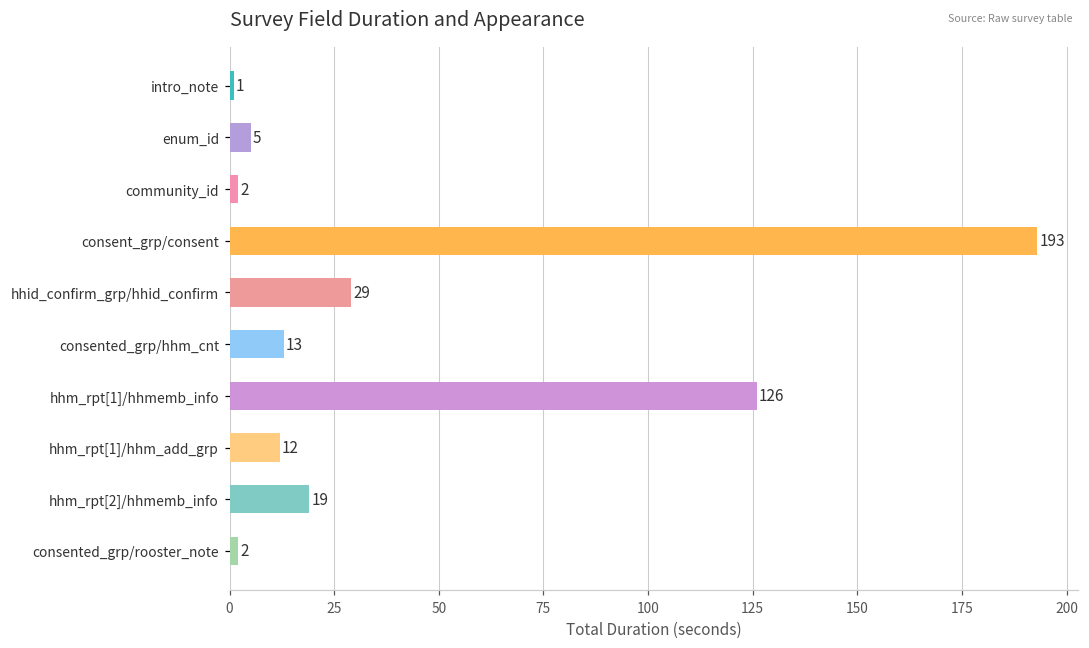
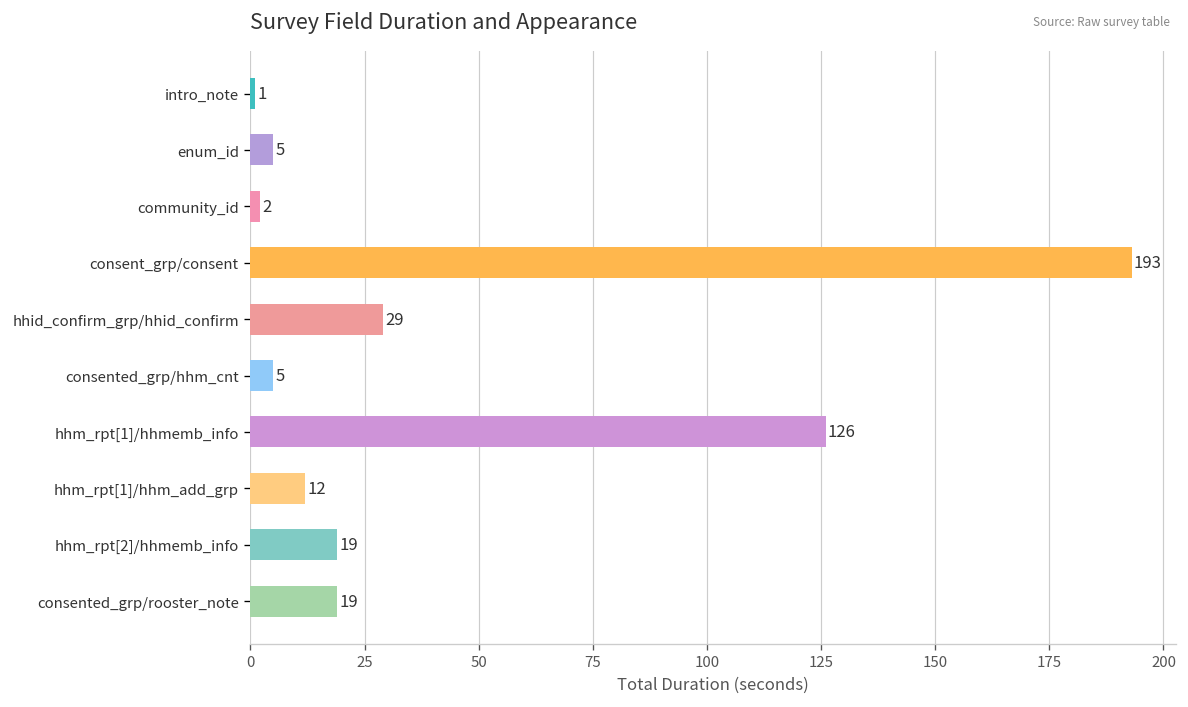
  {
    "intro_note": 1,
    "enum_id": 5,
    "community_id": 2,
    "consent_grp/consent": 193,
    "hhid_confirm_grp/hhid_confirm": 29,
-   "consented_grp/hhm_cnt": 13,
+   "consented_grp/hhm_cnt": 5,
    "hhm_rpt[1]/hhmemb_info": 126,
    "hhm_rpt[1]/hhm_add_grp": 12,
    "hhm_rpt[2]/hhmemb_info": 19,
-   "consented_grp/rooster_note": 2
+   "consented_grp/rooster_note": 19
  }
